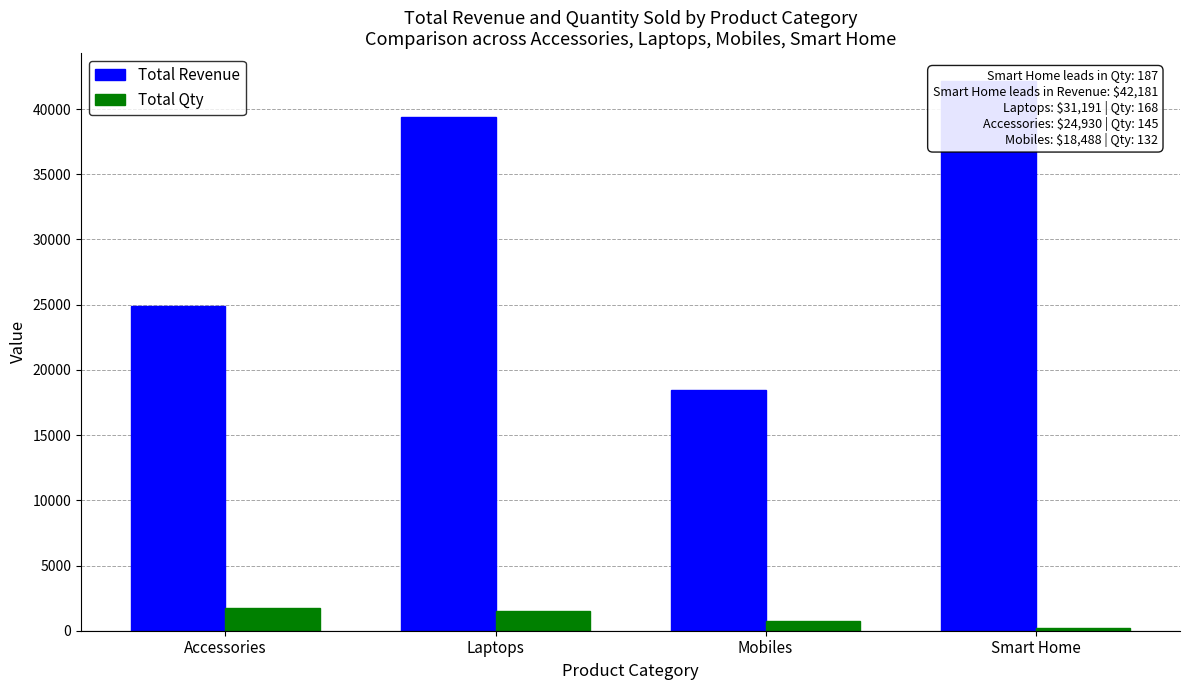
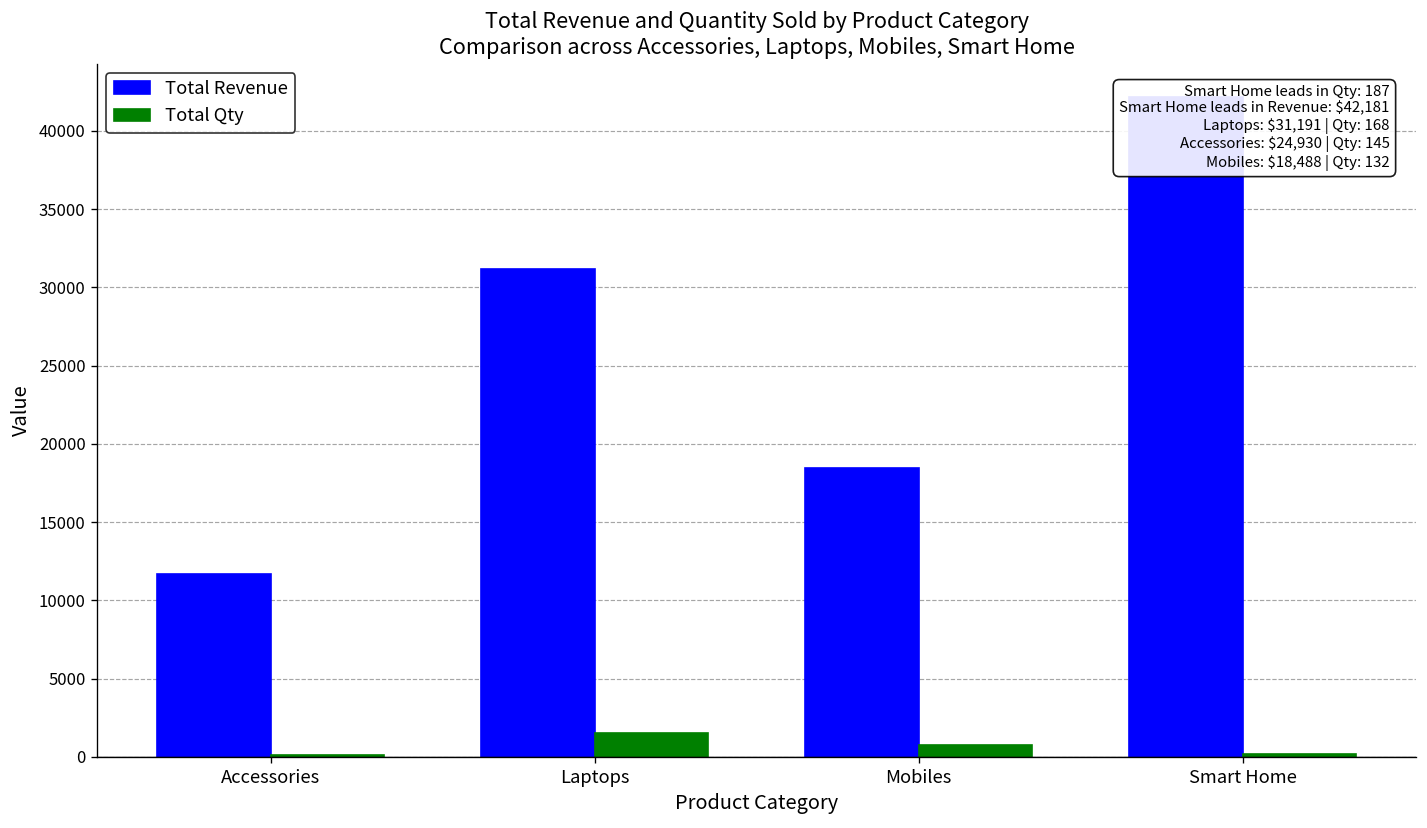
  {
    "Total Revenue": {
-     "Accessories": 24900,
-     "Laptops": 39400,
+     "Accessories": 11700,
+     "Laptops": 31200,
      "Mobiles": 18500
    },
    "Total Qty": {
-     "Accessories": 1800,
+     "Accessories": 100,
      "Laptops": 1500,
      "Mobiles": 800
    }
  }
